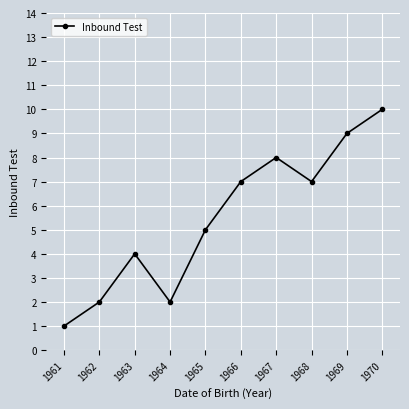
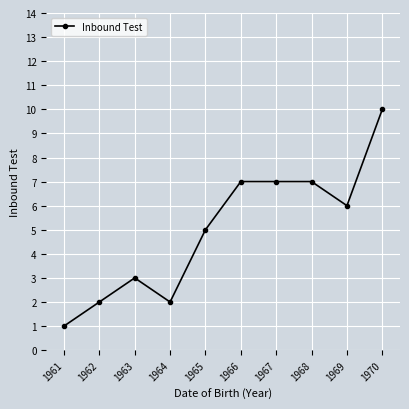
  {
    "1961": 1,
    "1962": 2,
-   "1963": 4,
+   "1963": 3,
    "1964": 2,
    "1965": 5,
    "1966": 7,
-   "1967": 8,
+   "1967": 7,
    "1968": 7,
-   "1969": 9,
+   "1969": 6,
    "1970": 10
  }
